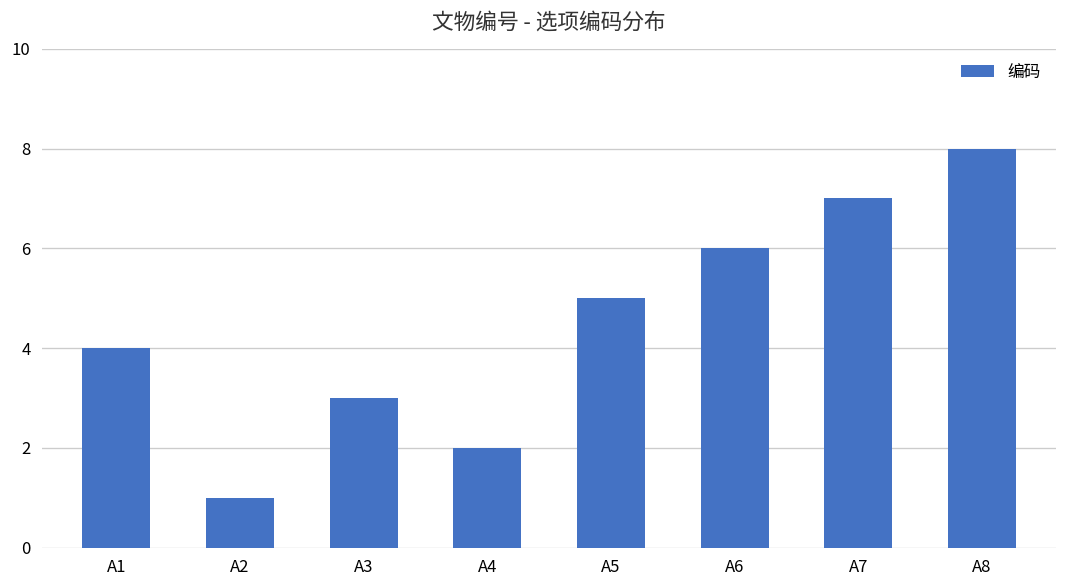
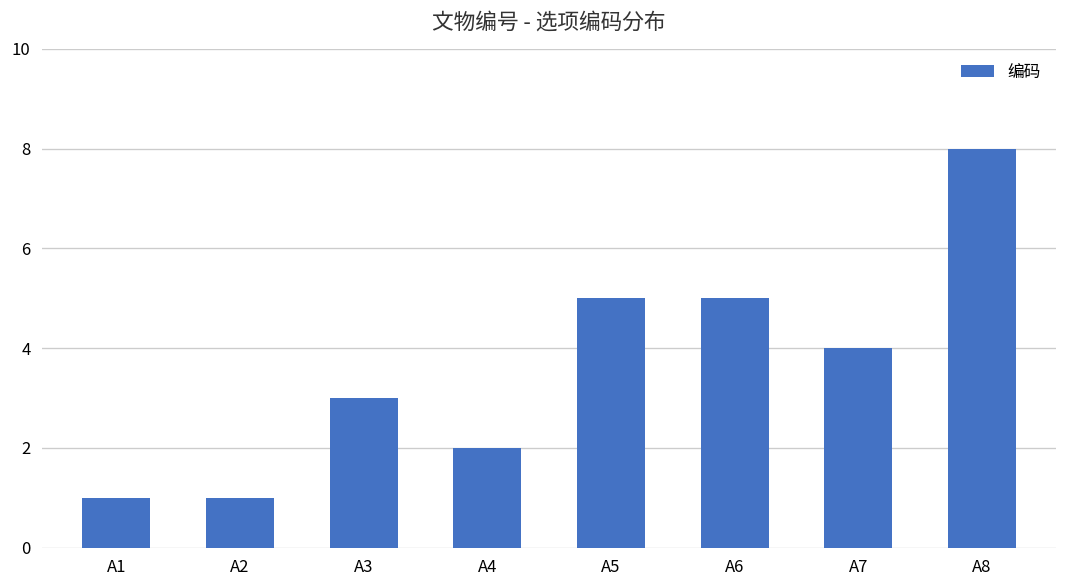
  {
-   "A1": 4,
+   "A1": 1,
    "A2": 1,
    "A3": 3,
    "A4": 2,
    "A5": 5,
-   "A6": 6,
-   "A7": 7,
+   "A6": 5,
+   "A7": 4,
    "A8": 8
  }
